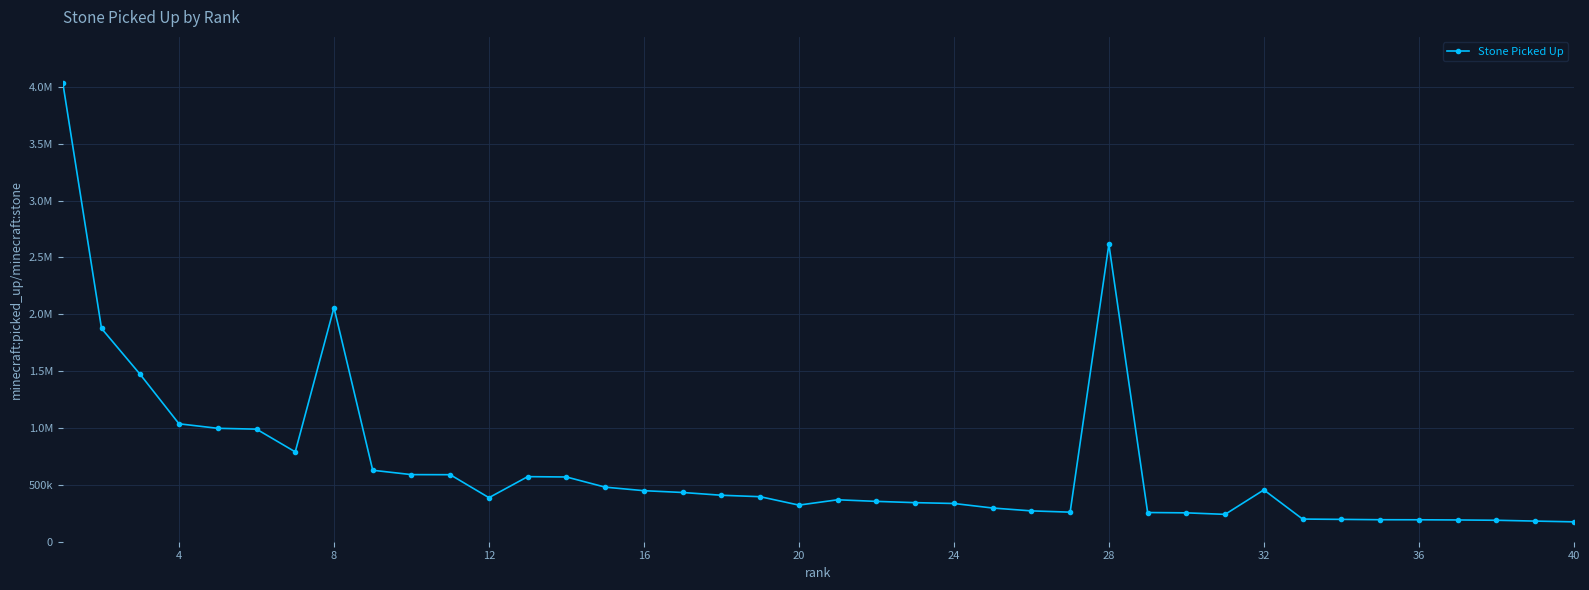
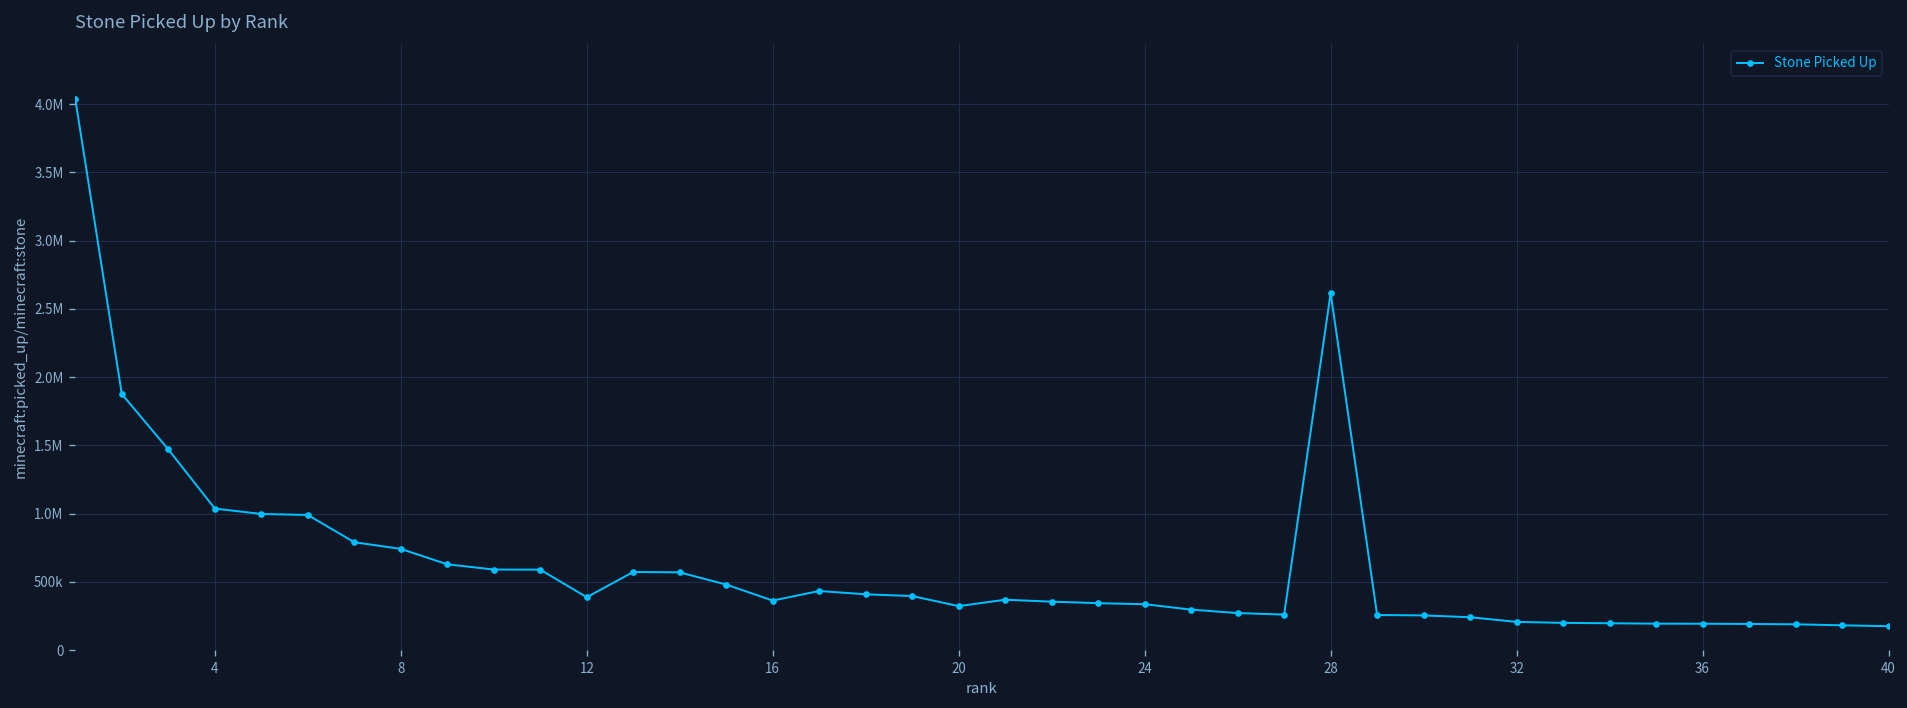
  {
    "4": 1040000,
-   "8": 2060000,
+   "8": 740000,
    "12": 390000,
-   "16": 450000,
+   "16": 360000,
    "20": 320000,
    "24": 340000,
    "28": 2620000,
-   "32": 460000,
+   "32": 210000,
    "36": 190000,
    "40": 170000
  }
